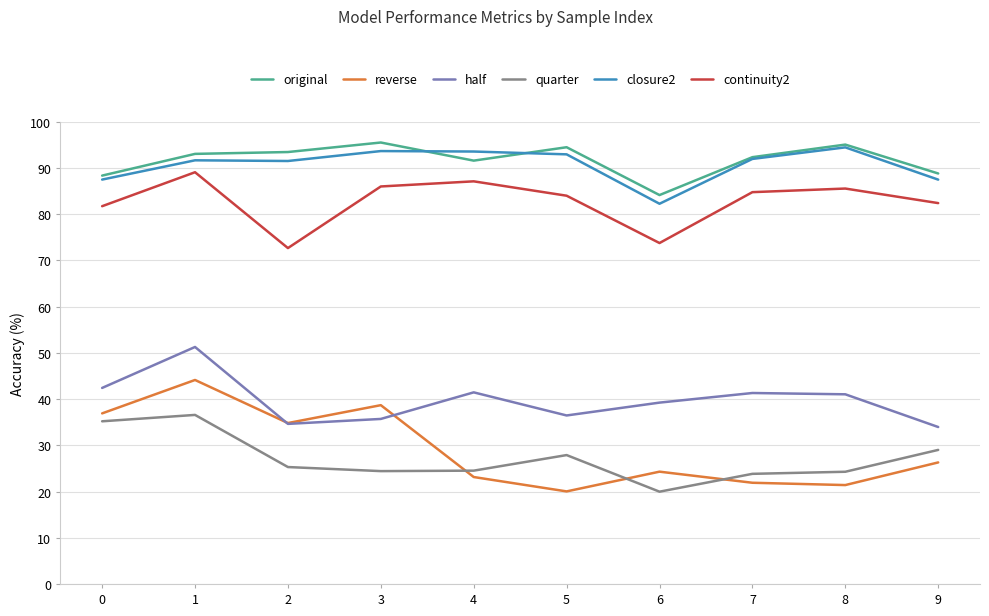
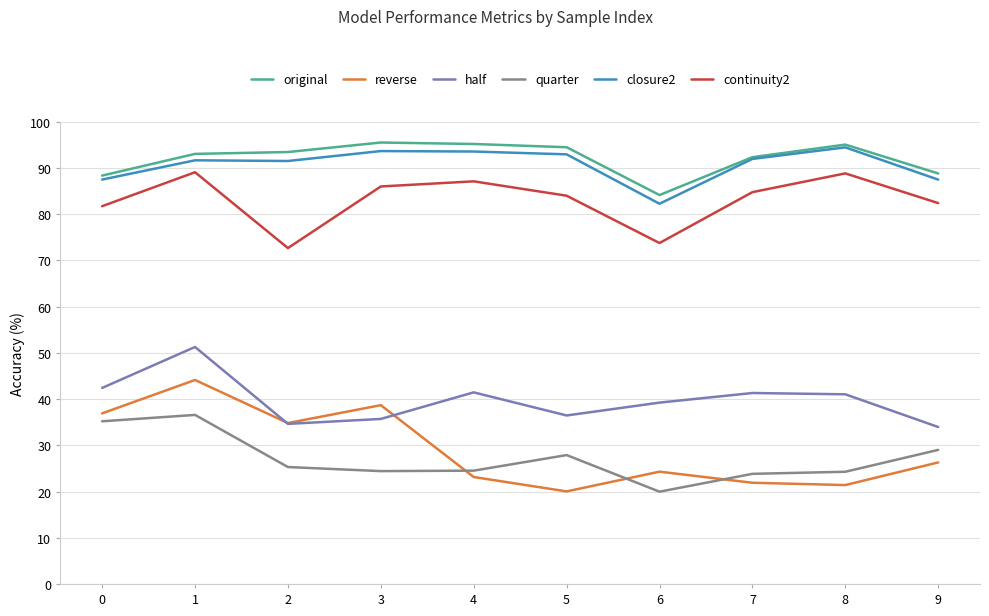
  {
    "original": {
      "0": 88,
      "1": 93,
      "2": 93,
      "3": 96,
-     "4": 92,
+     "4": 95,
      "5": 95,
      "6": 84,
      "8": 95,
      "9": 89
    },
    "reverse": {
      "0": 37,
      "1": 44,
      "3": 39,
      "4": 23,
      "5": 20,
      "6": 24,
      "7": 22,
      "8": 21,
      "9": 26
    },
    "closure2": {
      "0": 88,
      "1": 92,
      "2": 92,
      "3": 94,
      "4": 94,
      "5": 93,
      "6": 82,
      "8": 94,
      "9": 87
    },
    "continuity2": {
      "0": 82,
      "1": 89,
      "2": 73,
      "3": 86,
      "4": 87,
      "5": 84,
      "6": 74,
      "7": 85,
-     "8": 86,
+     "8": 89,
      "9": 82
    }
  }
